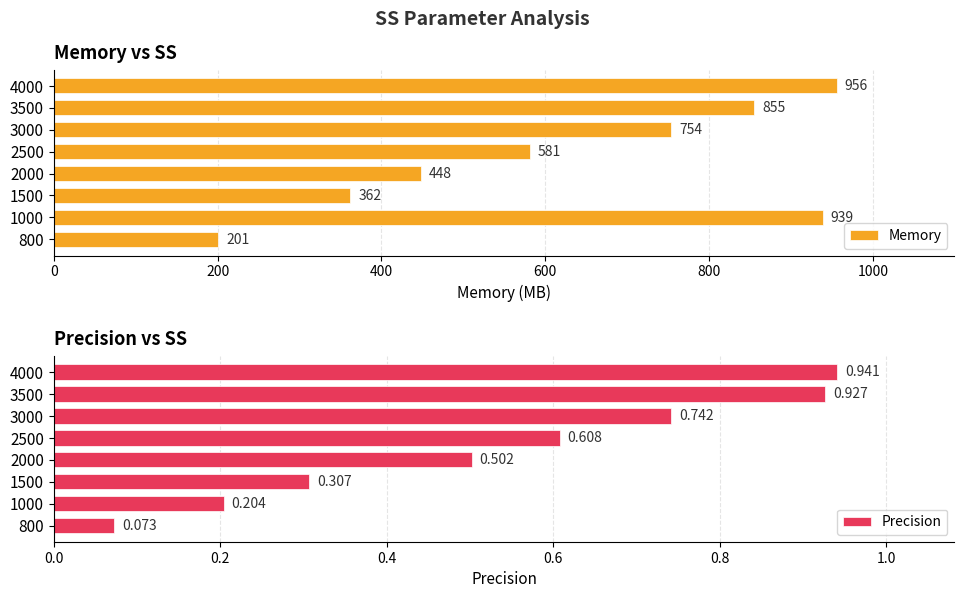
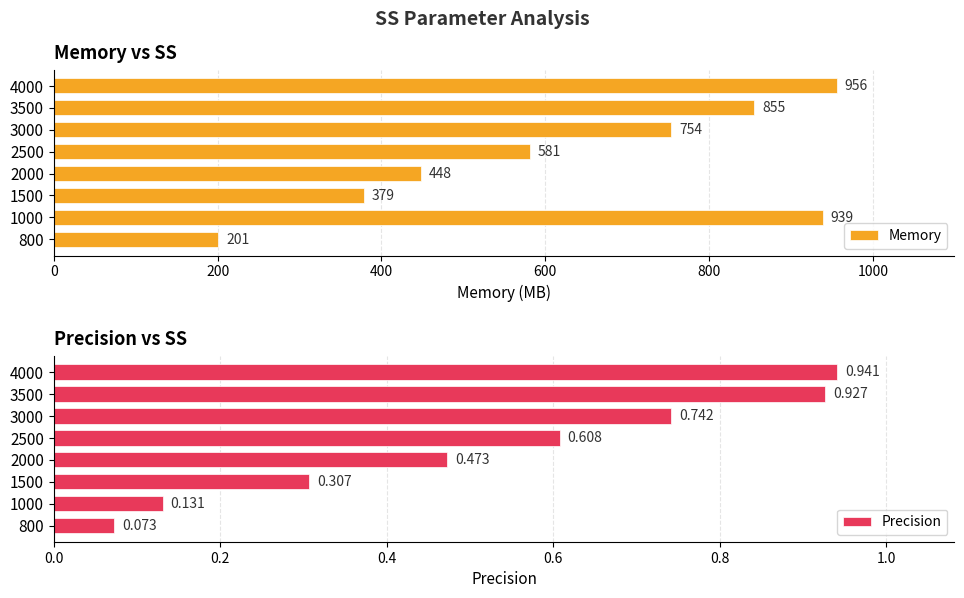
  {
    "Memory vs SS": {
      "4000": 956,
      "3500": 855,
      "3000": 754,
      "2500": 581,
      "2000": 448,
-     "1500": 362,
+     "1500": 379,
      "800": 201
    },
    "Precision vs SS": {
      "4000": 0.941,
      "3500": 0.927,
      "3000": 0.742,
      "2500": 0.608,
-     "2000": 0.502,
+     "2000": 0.473,
      "1500": 0.307,
-     "1000": 0.204,
+     "1000": 0.131,
      "800": 0.073
    }
  }
